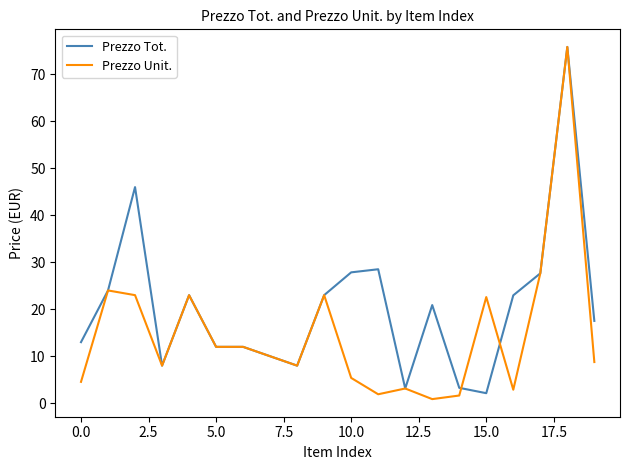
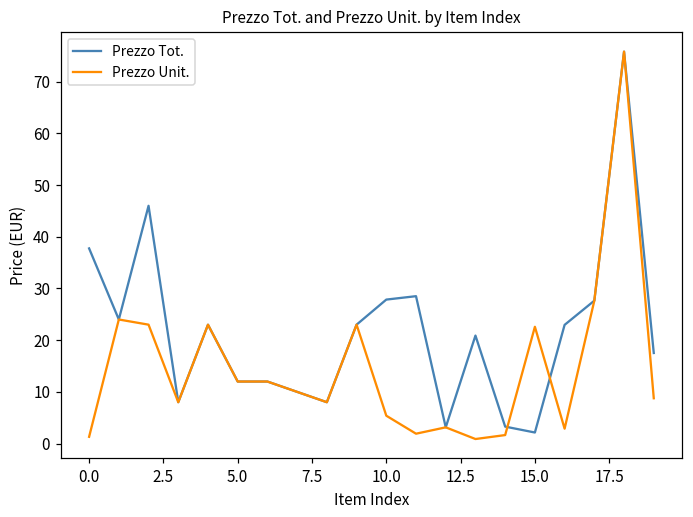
  {
    "Prezzo Tot.": {
-     "0.0": 13,
+     "0.0": 38,
      "10.0": 28,
      "15.0": 2
    },
    "Prezzo Unit.": {
-     "0.0": 5,
+     "0.0": 1,
      "10.0": 5,
      "15.0": 23
    }
  }
